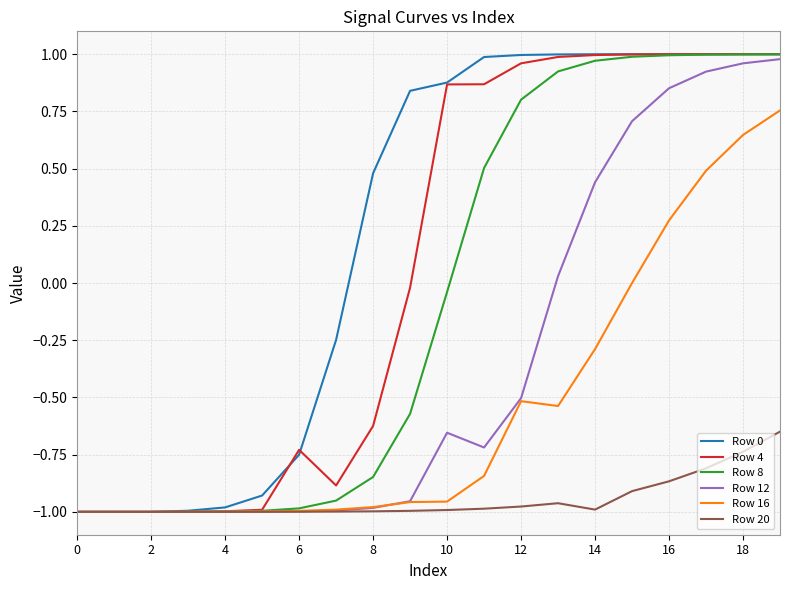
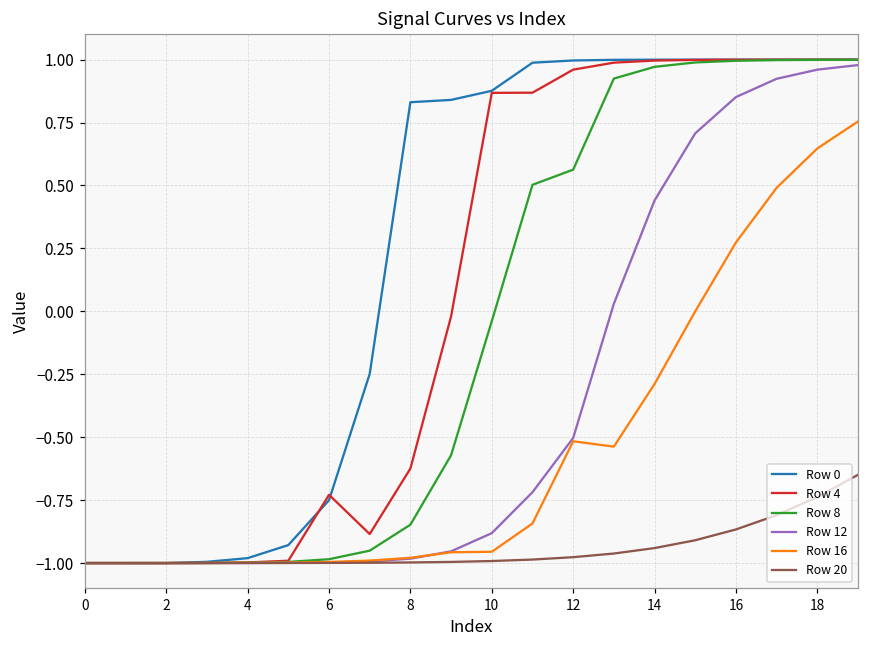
  {
    "Row 0": {
      "4": -0.98,
      "6": -0.75,
-     "8": 0.48,
+     "8": 0.83,
      "12": 1.00
    },
    "Row 4": {
      "6": -0.73,
      "8": -0.62,
      "12": 0.96
    },
    "Row 8": {
      "8": -0.85,
      "10": -0.04,
-     "12": 0.80,
+     "12": 0.56,
      "14": 0.97
    },
    "Row 12": {
-     "10": -0.65,
+     "10": -0.88,
      "12": -0.50,
      "14": 0.44,
      "16": 0.85,
      "18": 0.96
    },
    "Row 16": {
      "10": -0.96,
      "12": -0.52,
      "14": -0.29,
      "16": 0.27,
      "18": 0.65
    },
    "Row 20": {
      "8": -1.00,
      "10": -0.99,
      "12": -0.98,
-     "14": -0.99,
+     "14": -0.94,
      "16": -0.87
    }
  }
